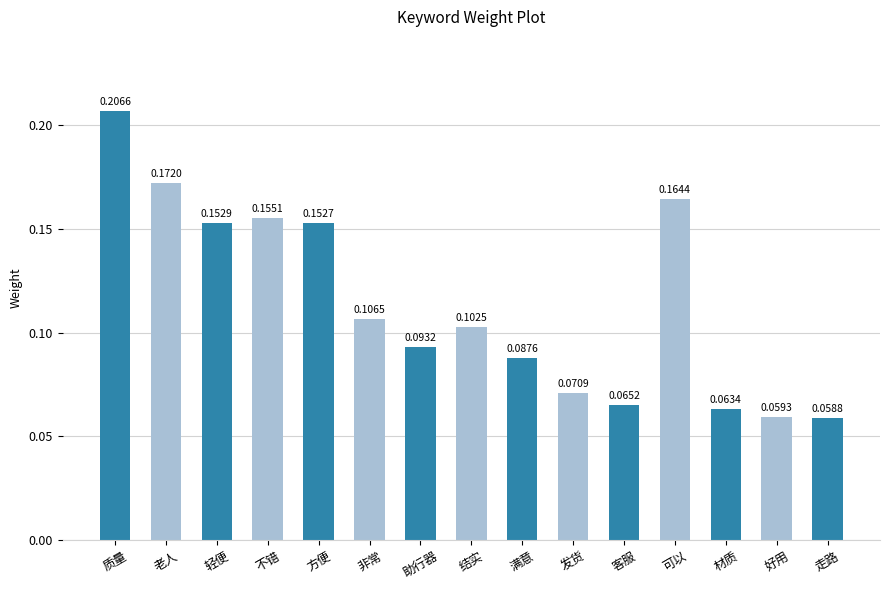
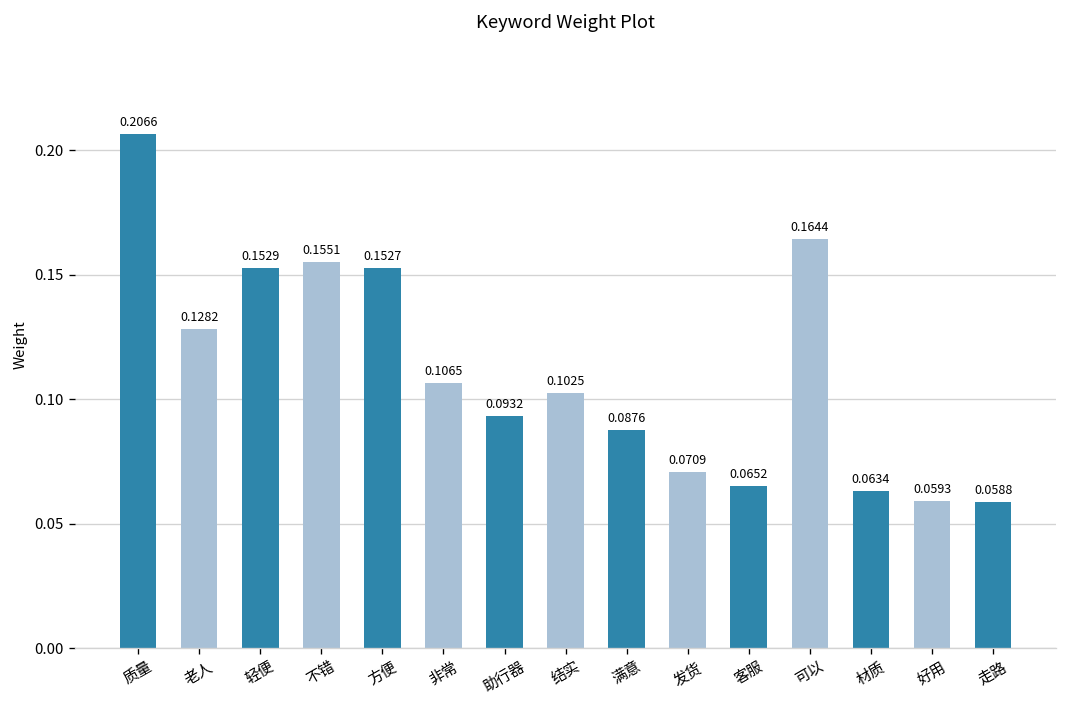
  {
    "质量": 0.2066,
-   "老人": 0.1720,
+   "老人": 0.1282,
    "轻便": 0.1529,
    "不错": 0.1551,
    "方便": 0.1527,
    "非常": 0.1065,
    "助行器": 0.0932,
    "结实": 0.1025,
    "满意": 0.0876,
    "发货": 0.0709,
    "客服": 0.0652,
    "可以": 0.1644,
    "材质": 0.0634,
    "好用": 0.0593,
    "走路": 0.0588
  }
